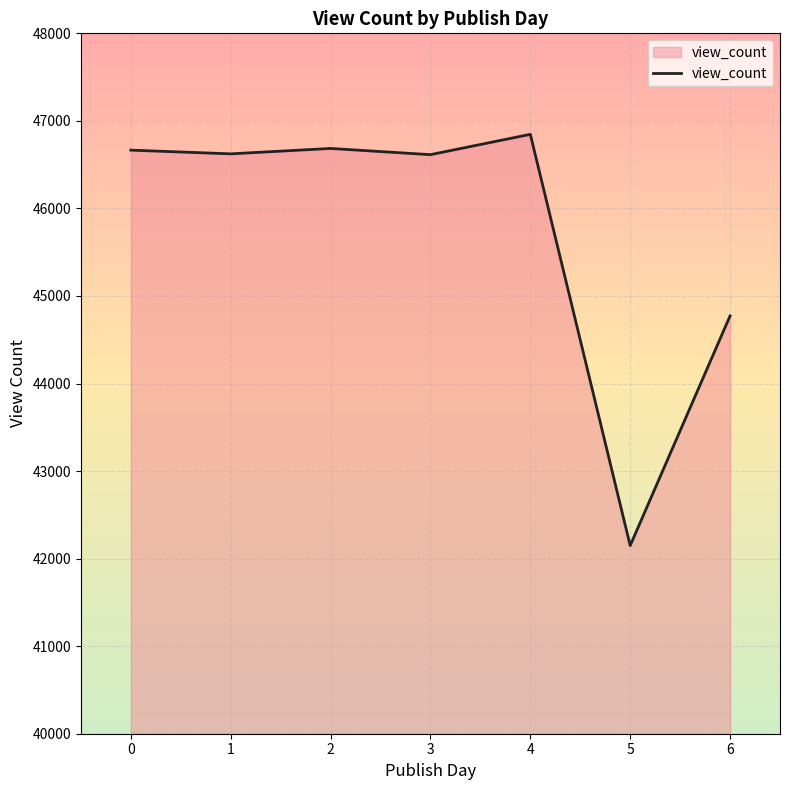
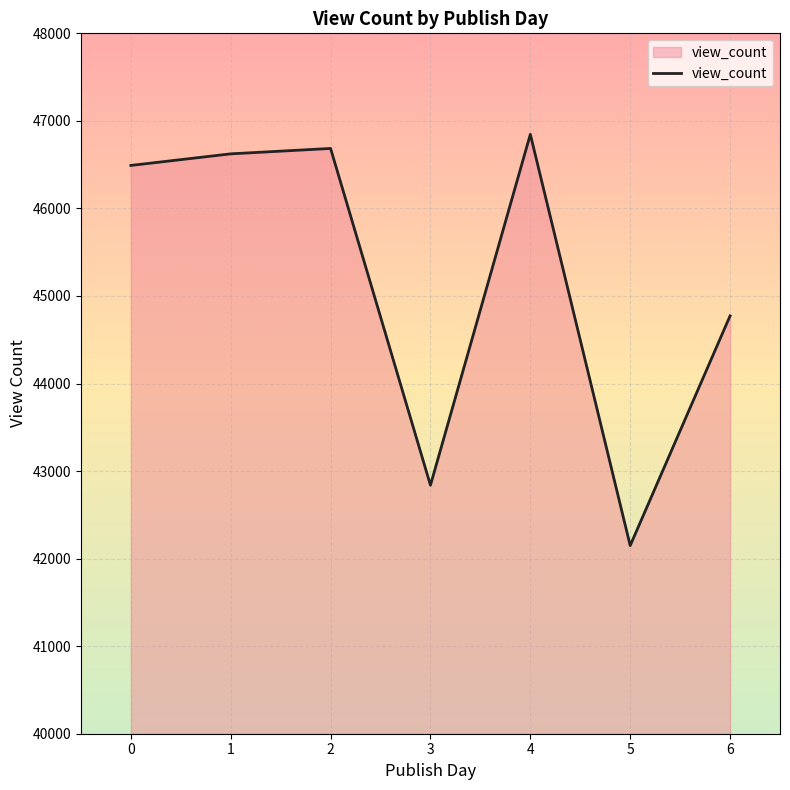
  {
-   "0": 46700,
+   "0": 46500,
    "1": 46600,
    "2": 46700,
-   "3": 46600,
+   "3": 42800,
    "4": 46800,
    "5": 42100,
    "6": 44800
  }
